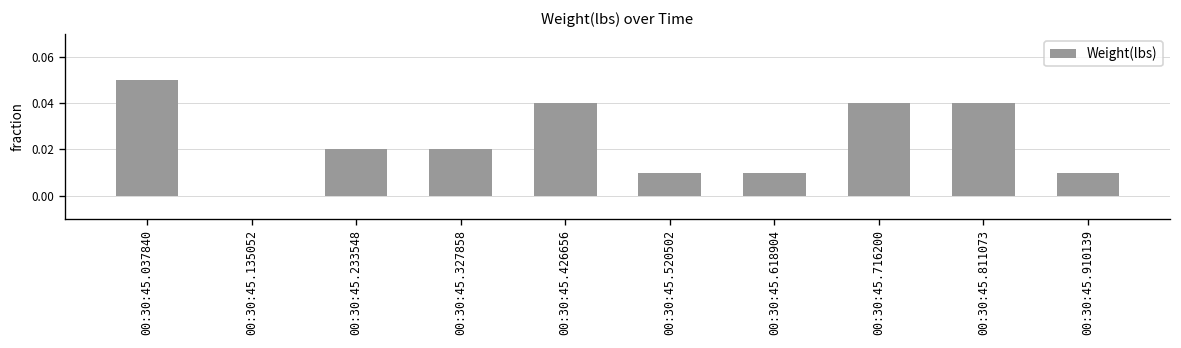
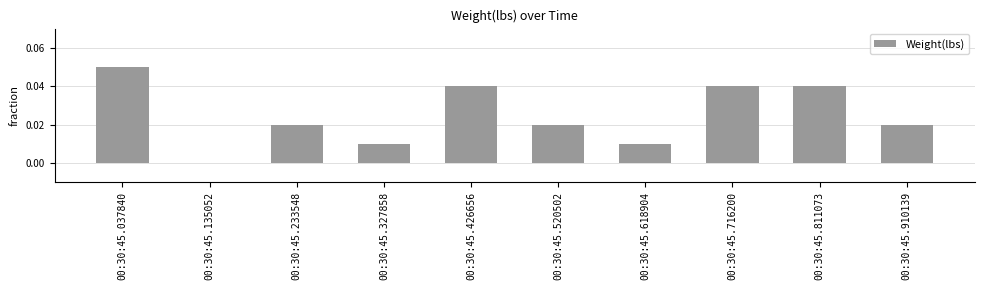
  {
    "00:30:45.037840": 0.05,
    "00:30:45.135052": 0.00,
    "00:30:45.233548": 0.02,
-   "00:30:45.327858": 0.02,
+   "00:30:45.327858": 0.01,
    "00:30:45.426656": 0.04,
-   "00:30:45.520502": 0.01,
+   "00:30:45.520502": 0.02,
    "00:30:45.618904": 0.01,
    "00:30:45.716200": 0.04,
    "00:30:45.811073": 0.04,
-   "00:30:45.910139": 0.01
+   "00:30:45.910139": 0.02
  }
